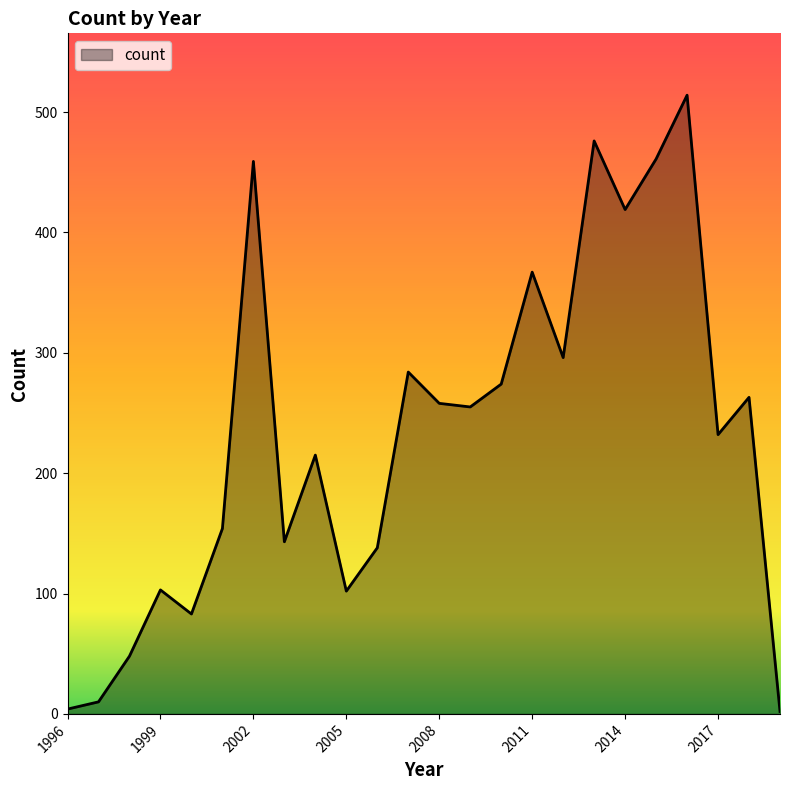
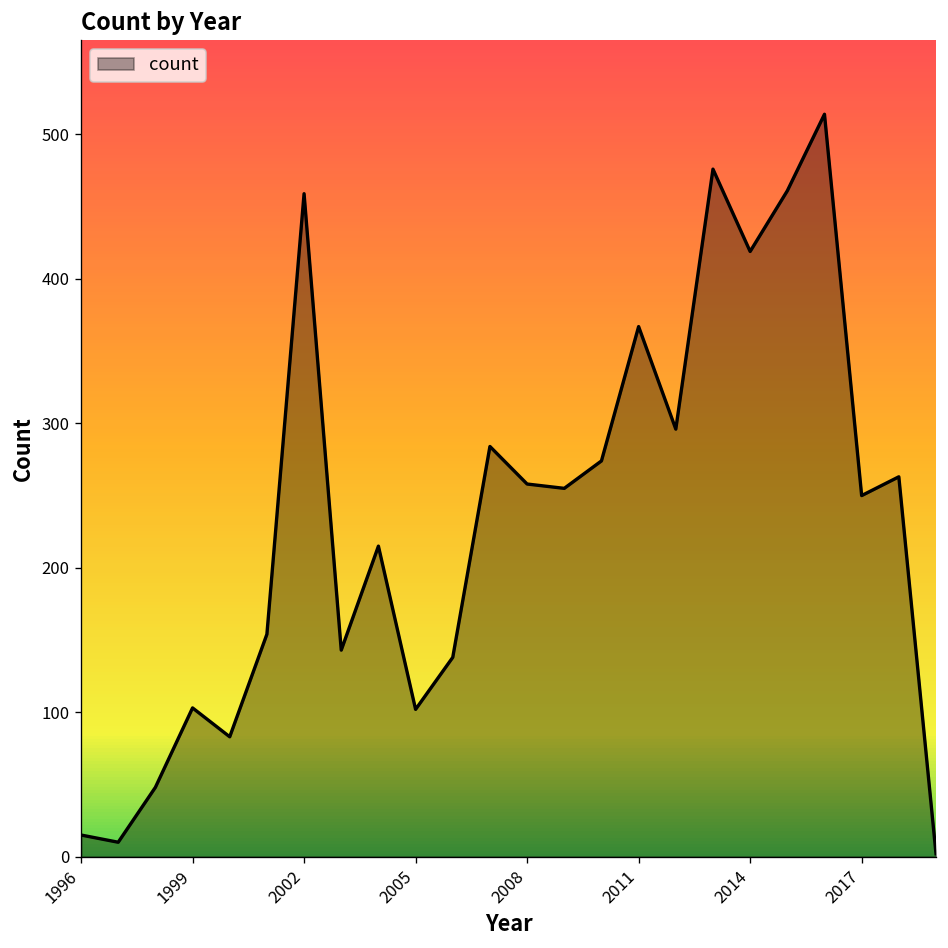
  {
-   "1996": 4,
+   "1996": 15,
    "1999": 103,
    "2002": 459,
    "2005": 102,
    "2008": 258,
    "2011": 367,
    "2014": 419,
-   "2017": 232
+   "2017": 250
  }
